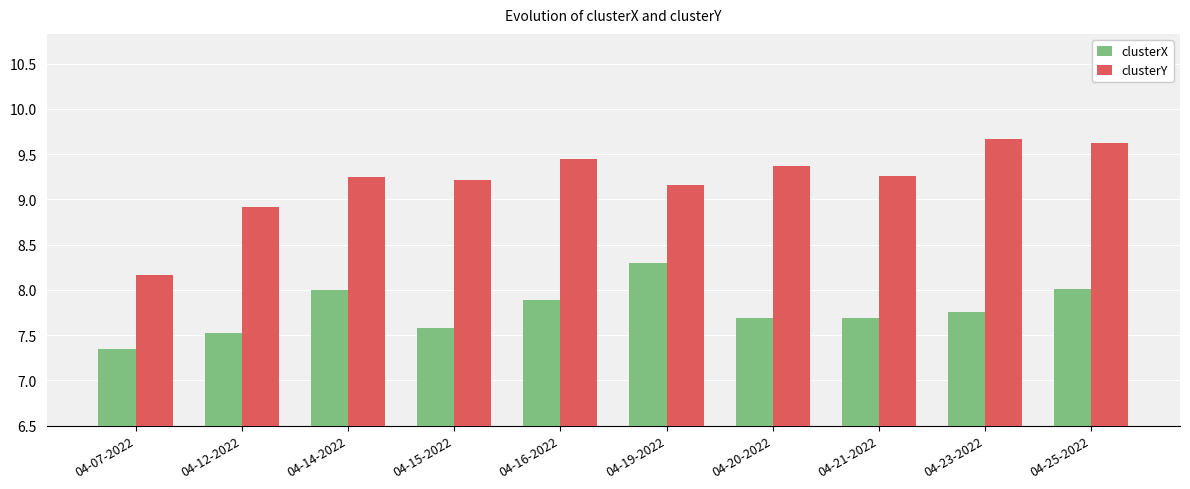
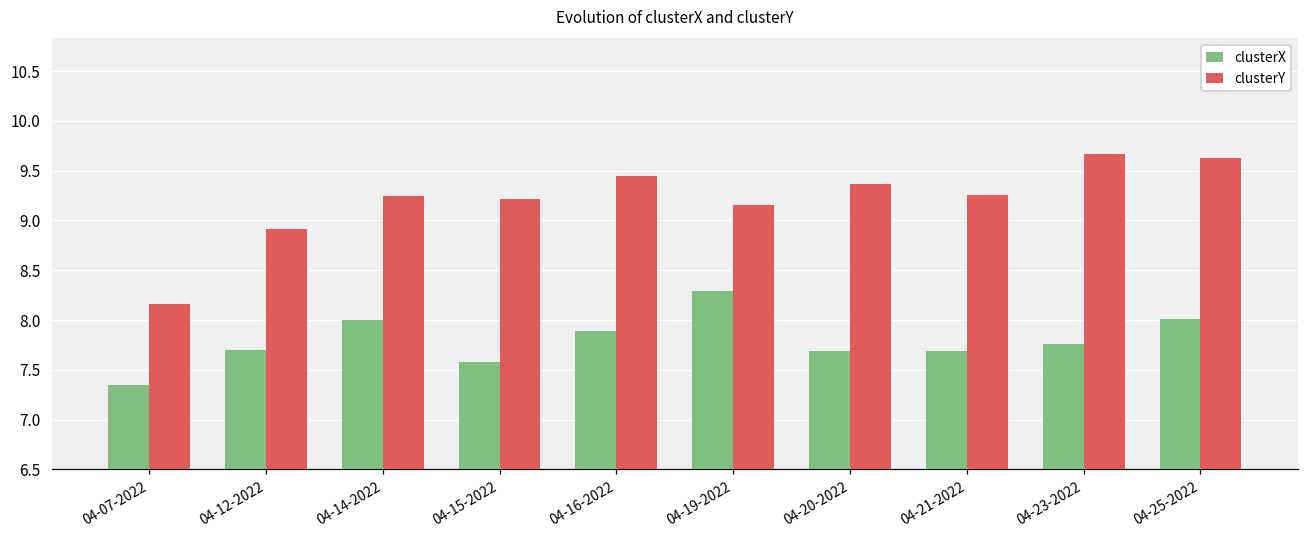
  {
    "clusterX": {
      "04-07-2022": 7.3,
-     "04-12-2022": 7.5,
+     "04-12-2022": 7.7,
      "04-14-2022": 8.0,
      "04-15-2022": 7.6,
      "04-16-2022": 7.9,
      "04-19-2022": 8.3,
      "04-20-2022": 7.7,
      "04-21-2022": 7.7,
      "04-23-2022": 7.8,
      "04-25-2022": 8.0
    },
    "clusterY": {
      "04-07-2022": 8.2,
      "04-12-2022": 8.9,
      "04-14-2022": 9.2,
      "04-15-2022": 9.2,
      "04-16-2022": 9.4,
      "04-19-2022": 9.2,
      "04-20-2022": 9.4,
      "04-21-2022": 9.3,
      "04-23-2022": 9.7,
      "04-25-2022": 9.6
    }
  }
